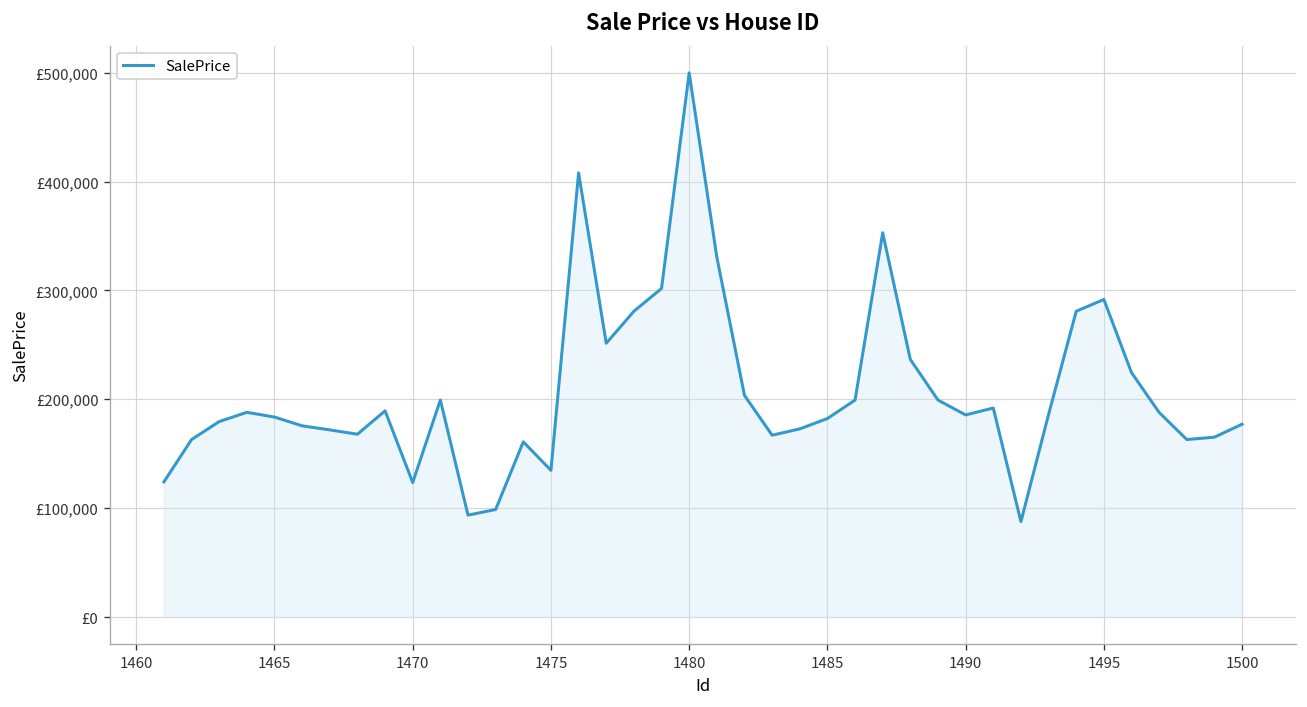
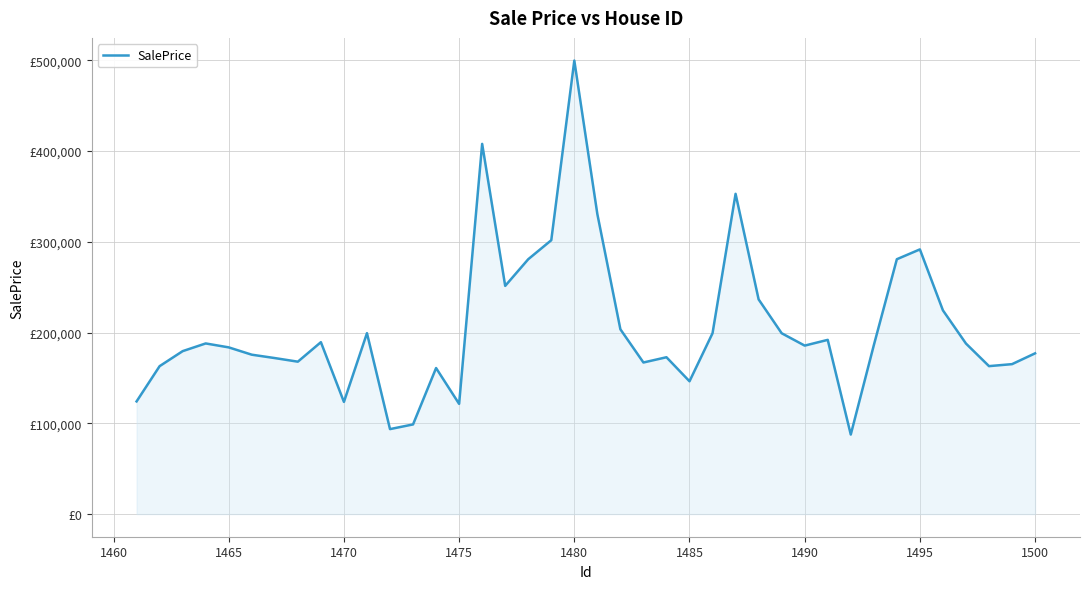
  {
    "1465": "£180,000",
    "1470": "£120,000",
-   "1475": "£130,000",
+   "1475": "£120,000",
    "1480": "£500,000",
-   "1485": "£180,000",
+   "1485": "£150,000",
    "1490": "£190,000",
    "1495": "£290,000",
    "1500": "£180,000"
  }
